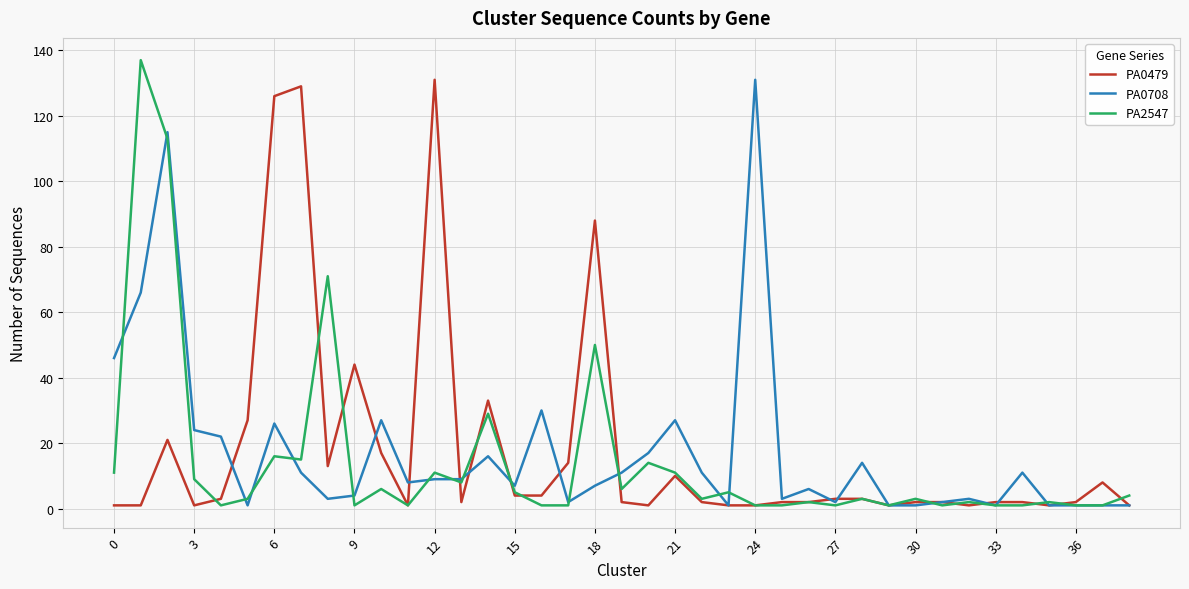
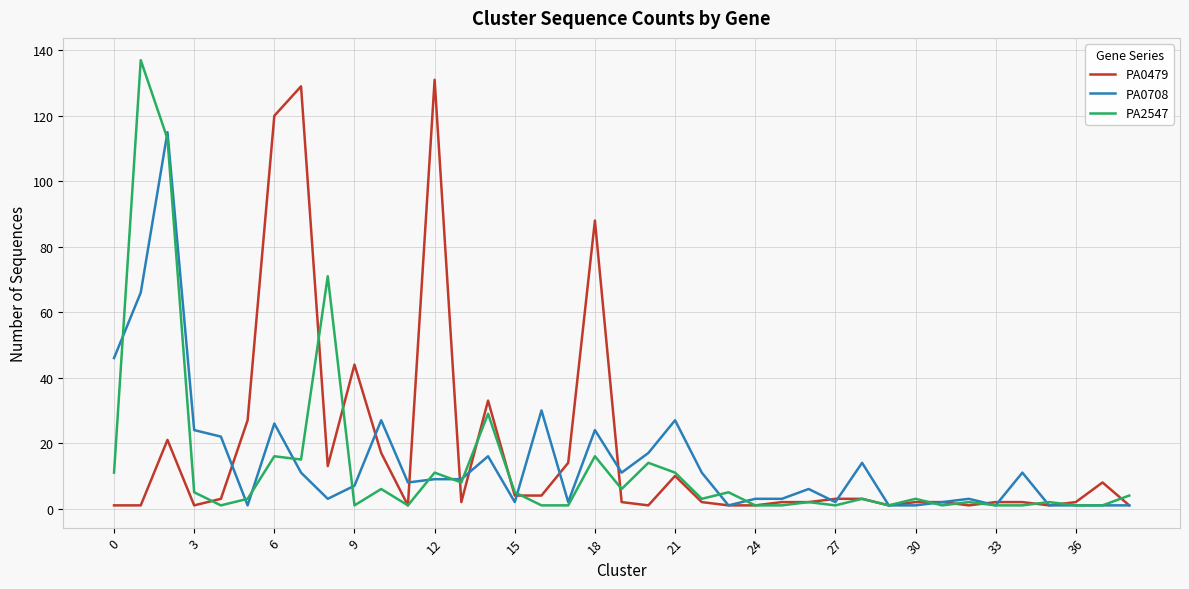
  {
    "PA0479": {
      "0": 1,
      "3": 1,
-     "6": 126,
+     "6": 120,
      "9": 44,
      "12": 131,
      "15": 4,
      "18": 88,
      "21": 10,
      "27": 3,
      "30": 2,
      "33": 2,
      "36": 2
    },
    "PA0708": {
      "0": 46,
      "3": 24,
      "6": 26,
-     "9": 4,
+     "9": 7,
      "12": 9,
-     "15": 7,
-     "18": 7,
+     "15": 2,
+     "18": 24,
      "21": 27,
-     "24": 131,
+     "24": 3,
      "27": 2,
      "30": 1
    },
    "PA2547": {
      "0": 11,
-     "3": 9,
+     "3": 5,
      "6": 16,
      "9": 1,
      "12": 11,
      "15": 5,
-     "18": 50,
+     "18": 16,
      "21": 11,
      "27": 1,
      "30": 3
    }
  }
